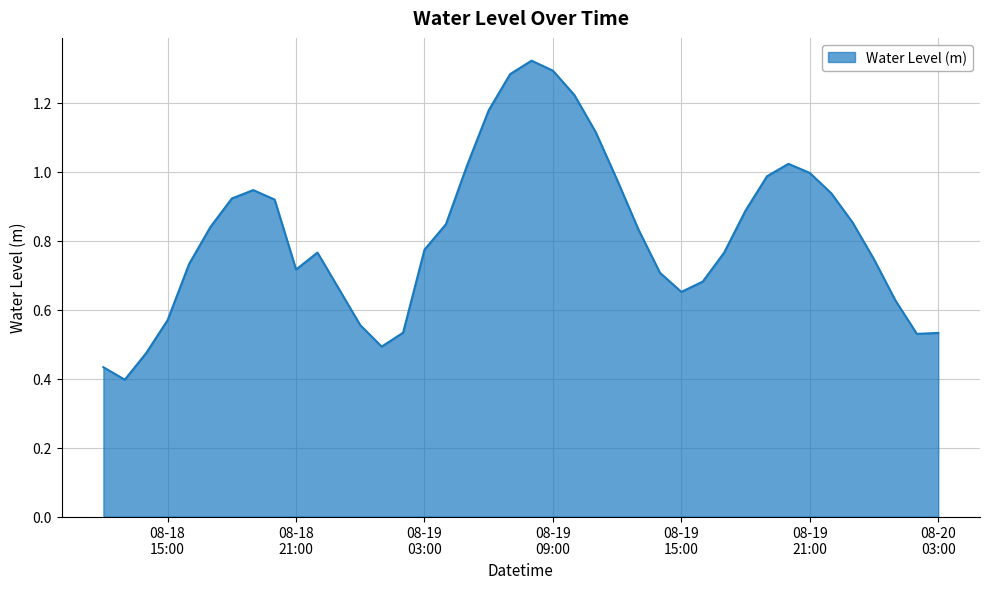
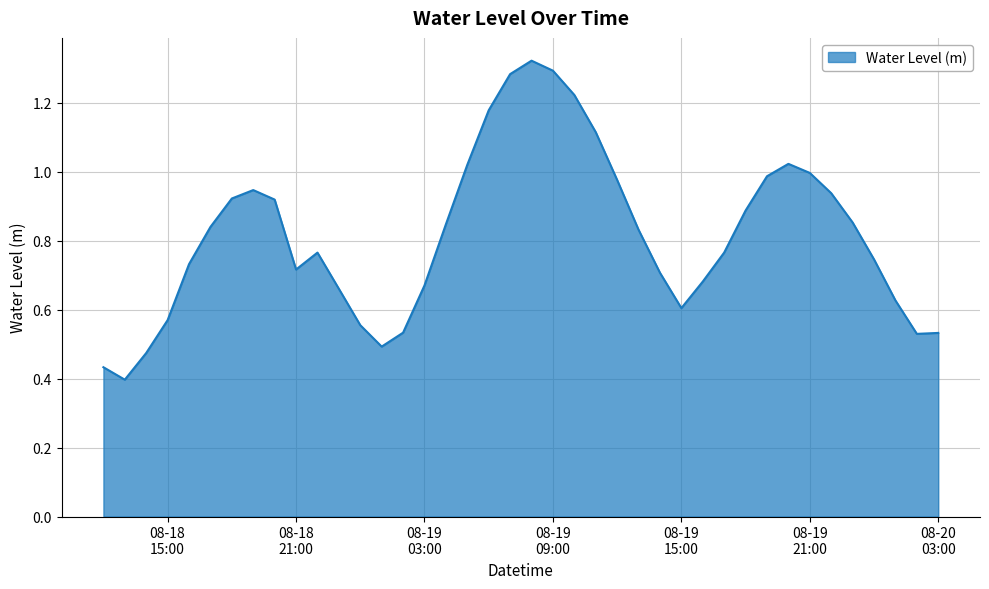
  {
    "08-18 15:00": 0.57,
    "08-18 21:00": 0.72,
-   "08-19 03:00": 0.77,
+   "08-19 03:00": 0.67,
    "08-19 09:00": 1.29,
-   "08-19 15:00": 0.65,
+   "08-19 15:00": 0.60,
    "08-19 21:00": 1.00,
    "08-20 03:00": 0.53
  }
